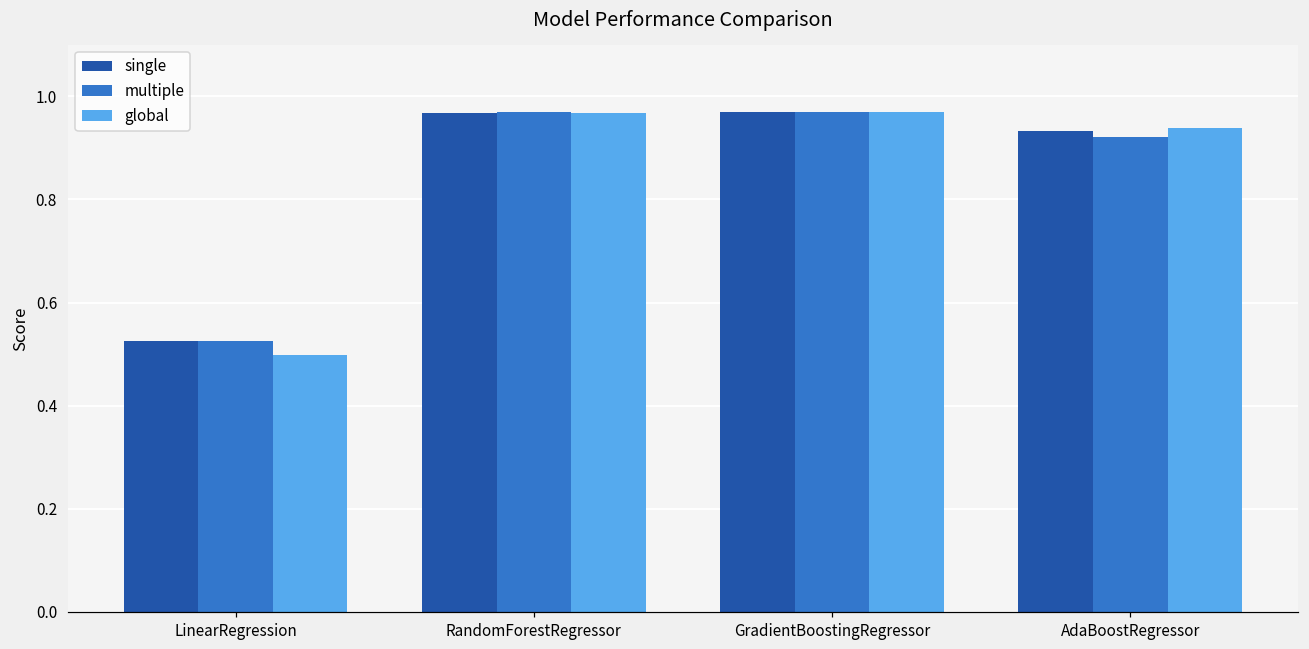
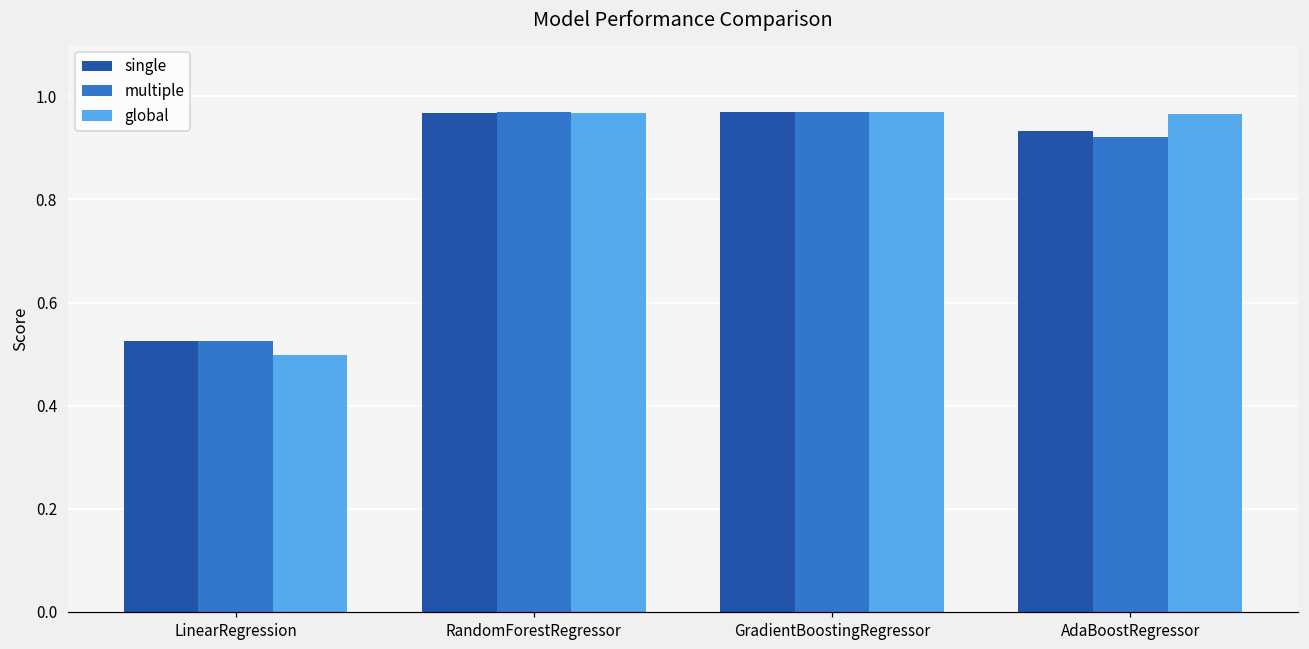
  {
    "global": {
      "LinearRegression": 0.50,
      "RandomForestRegressor": 0.97,
      "GradientBoostingRegressor": 0.97,
-     "AdaBoostRegressor": 0.94
+     "AdaBoostRegressor": 0.97
    }
  }
